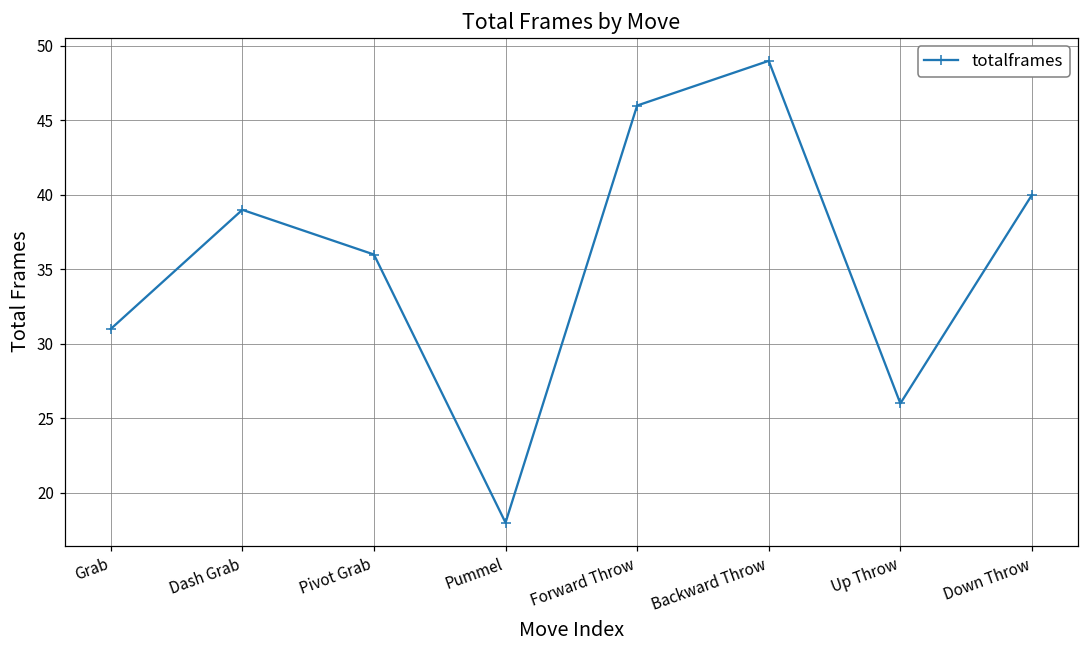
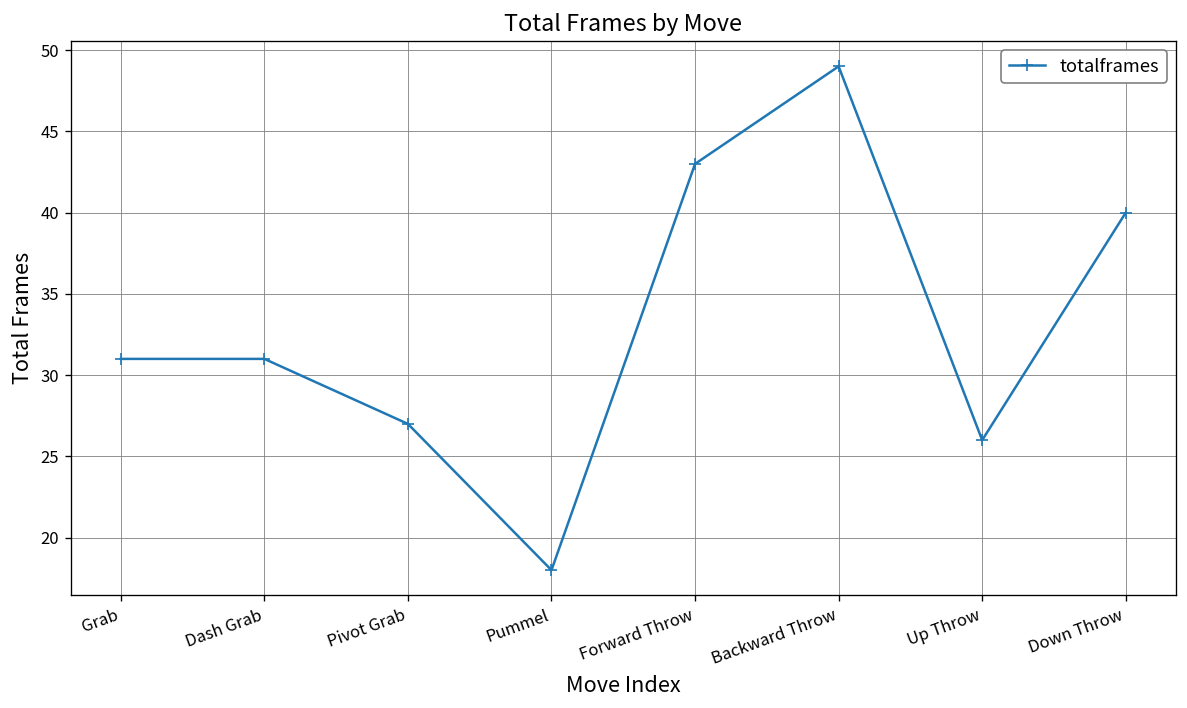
  {
    "Grab": 31,
-   "Dash Grab": 39,
-   "Pivot Grab": 36,
+   "Dash Grab": 31,
+   "Pivot Grab": 27,
    "Pummel": 18,
-   "Forward Throw": 46,
+   "Forward Throw": 43,
    "Backward Throw": 49,
    "Up Throw": 26,
    "Down Throw": 40
  }
